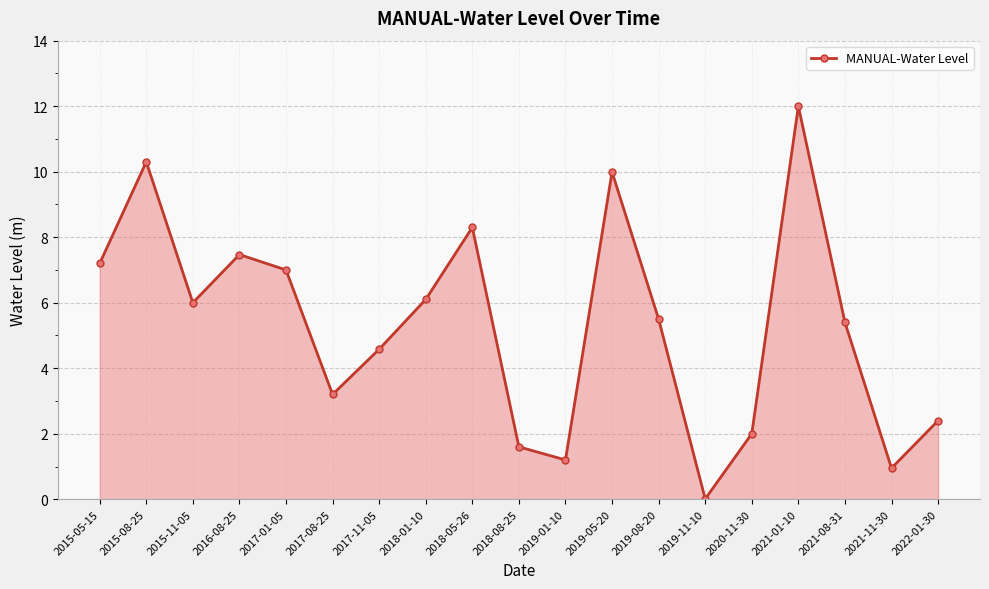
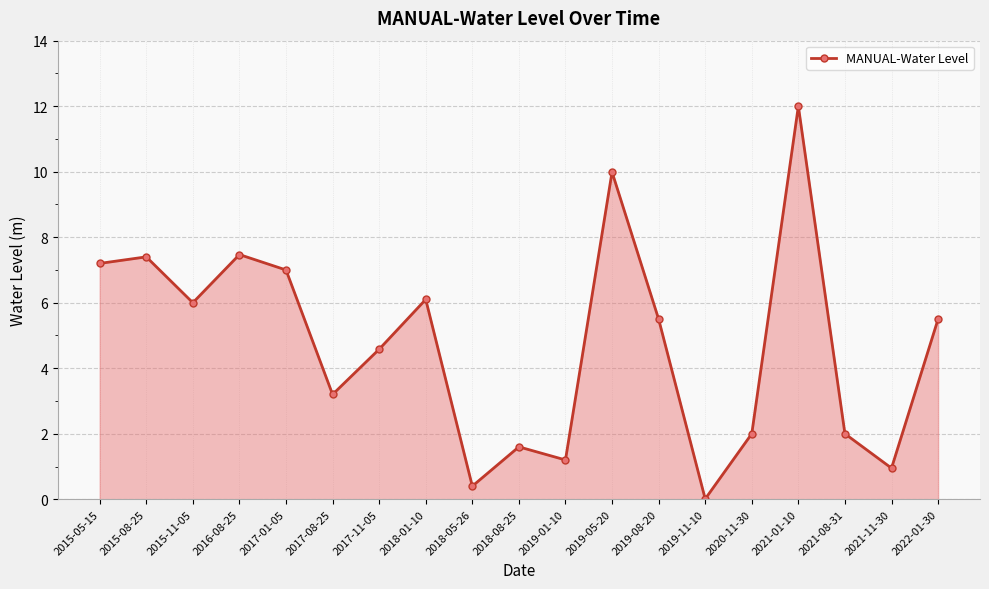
  {
    "2015-05-15": 7.2,
-   "2015-08-25": 10.3,
+   "2015-08-25": 7.4,
    "2015-11-05": 6.0,
    "2016-08-25": 7.5,
    "2017-01-05": 7.0,
    "2017-08-25": 3.2,
    "2017-11-05": 4.6,
    "2018-01-10": 6.1,
-   "2018-05-26": 8.3,
+   "2018-05-26": 0.4,
    "2018-08-25": 1.6,
    "2019-01-10": 1.2,
    "2019-05-20": 10.0,
    "2019-08-20": 5.5,
    "2019-11-10": 0.0,
    "2020-11-30": 2.0,
    "2021-01-10": 12.0,
-   "2021-08-31": 5.4,
+   "2021-08-31": 2.0,
    "2021-11-30": 1.0,
-   "2022-01-30": 2.4
+   "2022-01-30": 5.5
  }
